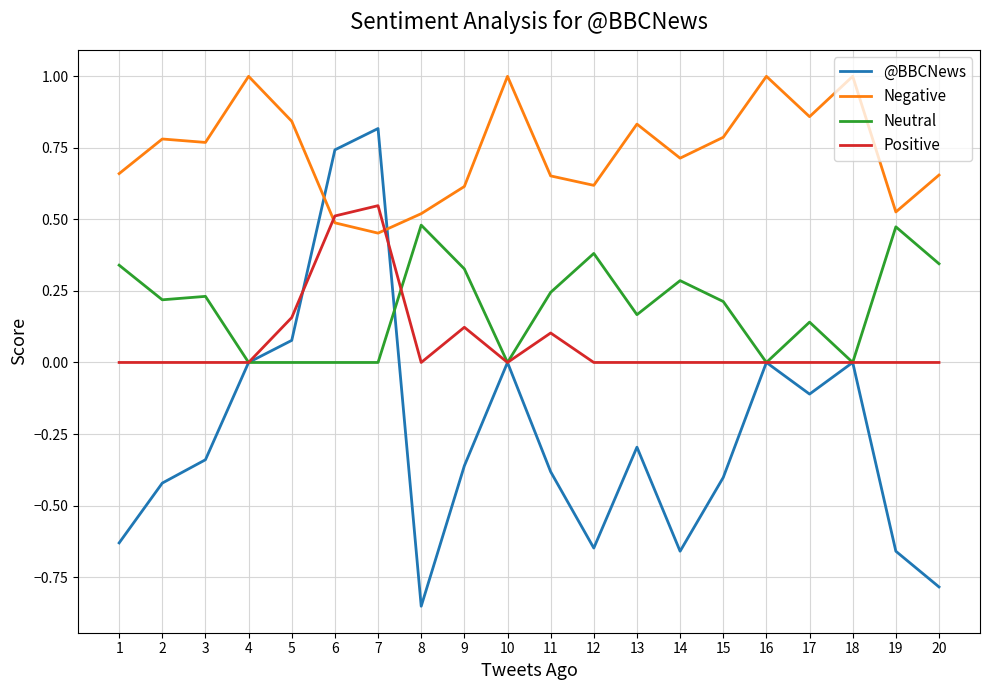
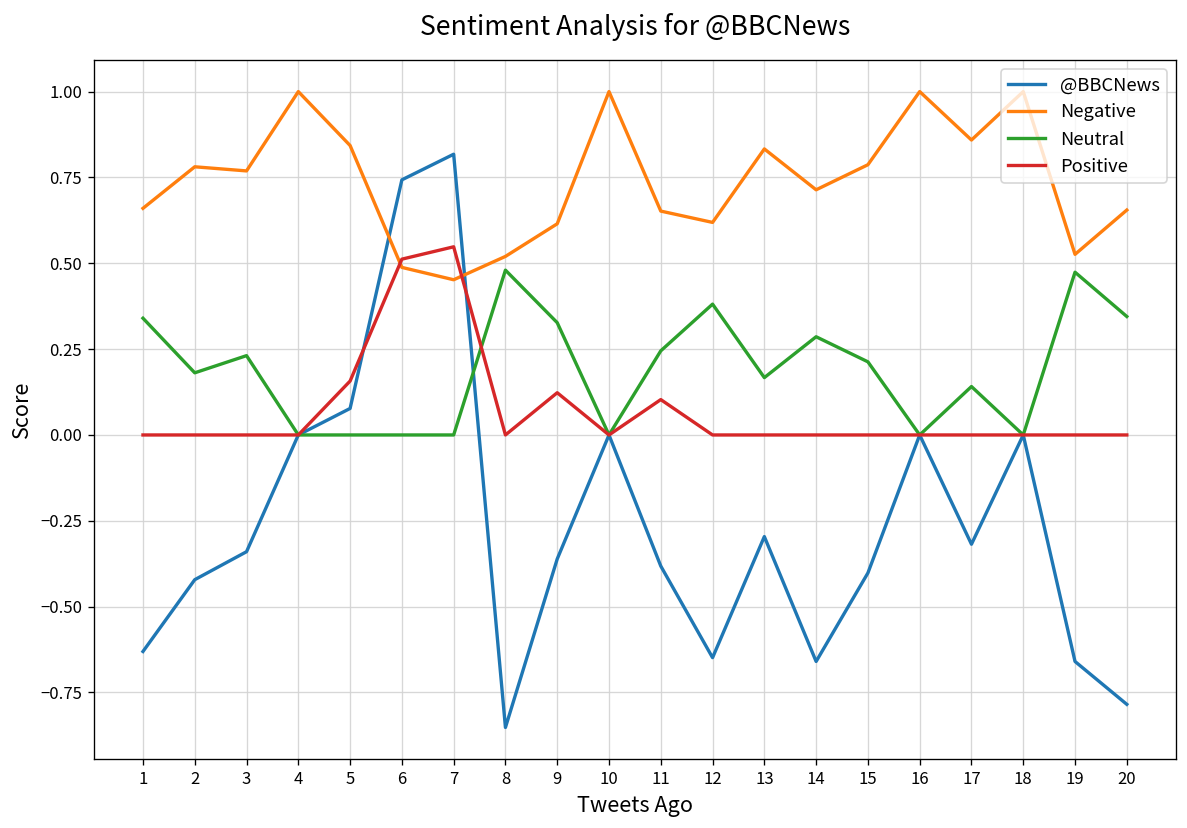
  {
    "@BBCNews": {
      "1": -0.63,
      "2": -0.42,
      "3": -0.34,
      "5": 0.08,
      "6": 0.74,
      "7": 0.82,
      "8": -0.85,
      "9": -0.36,
      "11": -0.38,
      "12": -0.65,
      "13": -0.30,
      "14": -0.66,
      "15": -0.40,
-     "17": -0.11,
+     "17": -0.32,
      "19": -0.66,
      "20": -0.78
    },
    "Negative": {
      "1": 0.66,
      "2": 0.78,
      "3": 0.77,
      "4": 1.00,
      "5": 0.84,
      "6": 0.49,
      "7": 0.45,
      "8": 0.52,
      "9": 0.62,
      "10": 1.00,
      "11": 0.65,
      "12": 0.62,
      "13": 0.83,
      "14": 0.71,
      "15": 0.79,
      "16": 1.00,
      "17": 0.86,
      "19": 0.53,
      "20": 0.66
    },
    "Neutral": {
      "1": 0.34,
-     "2": 0.22,
+     "2": 0.18,
      "3": 0.23,
      "5": 0.00,
      "6": 0.00,
      "7": 0.00,
      "8": 0.48,
      "9": 0.33,
      "11": 0.25,
      "12": 0.38,
      "13": 0.17,
      "14": 0.29,
      "15": 0.21,
      "17": 0.14,
      "19": 0.47,
      "20": 0.35
    },
    "Positive": {
      "1": 0.00,
      "2": 0.00,
      "3": 0.00,
      "5": 0.16,
      "6": 0.51,
      "7": 0.55,
      "8": 0.00,
      "9": 0.12,
      "11": 0.10,
      "12": 0.00,
      "13": 0.00,
      "14": 0.00,
      "15": 0.00,
      "17": 0.00,
      "19": 0.00,
      "20": 0.00
    }
  }
